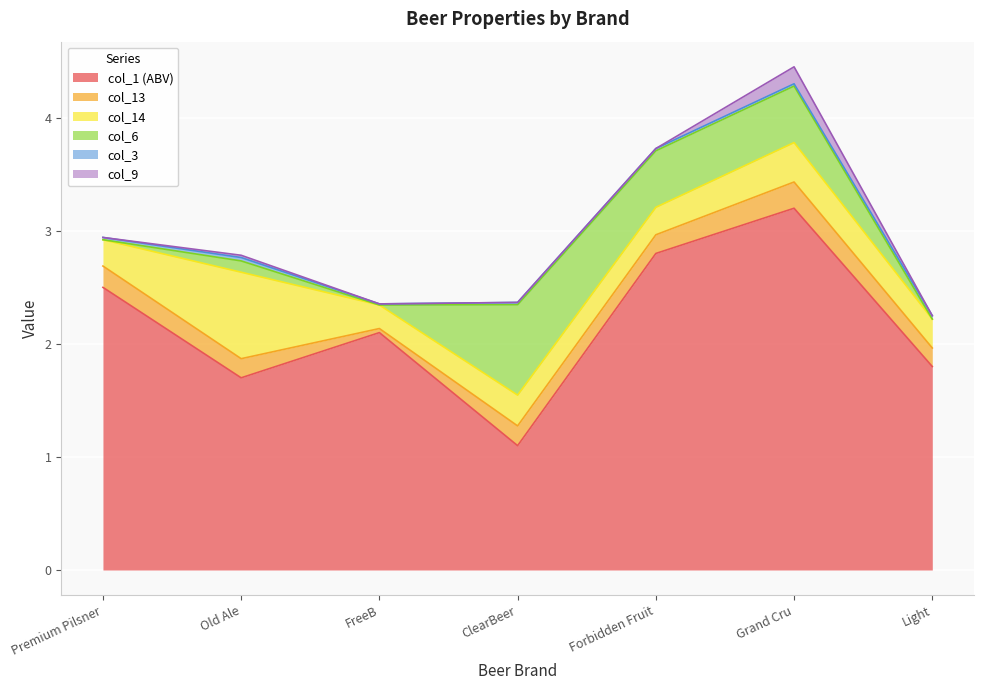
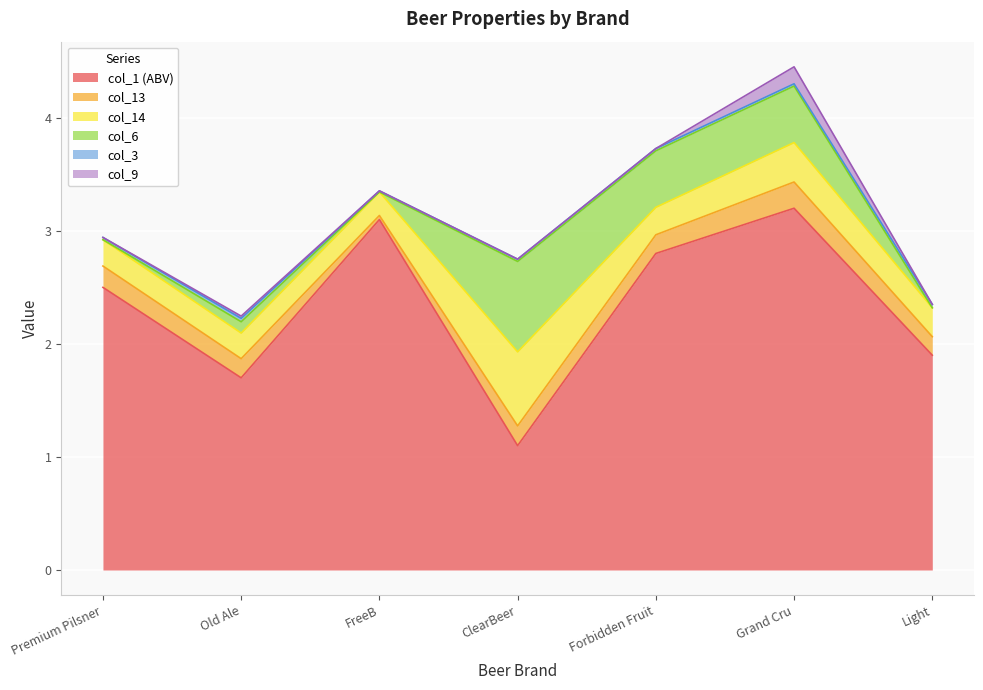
  {
    "col_1 (ABV)": {
      "Premium Pilsner": 2.5,
      "Old Ale": 1.7,
-     "FreeB": 2.1,
+     "FreeB": 3.1,
      "ClearBeer": 1.1,
      "Forbidden Fruit": 2.8,
      "Grand Cru": 3.2,
-     "Light": 1.8
+     "Light": 1.9
    },
    "col_13": {
      "Premium Pilsner": 0.19,
      "Old Ale": 0.17,
      "FreeB": 0.04,
      "ClearBeer": 0.17,
      "Forbidden Fruit": 0.17,
      "Grand Cru": 0.23,
      "Light": 0.16
    },
    "col_14": {
-     "Old Ale": 0.76,
-     "ClearBeer": 0.27,
+     "Old Ale": 0.23,
+     "ClearBeer": 0.65,
      "Forbidden Fruit": 0.24,
      "Grand Cru": 0.35
    },
    "col_6": {
      "Old Ale": 0.10
    },
    "col_9": {
      "Grand Cru": 0.15
    }
  }
